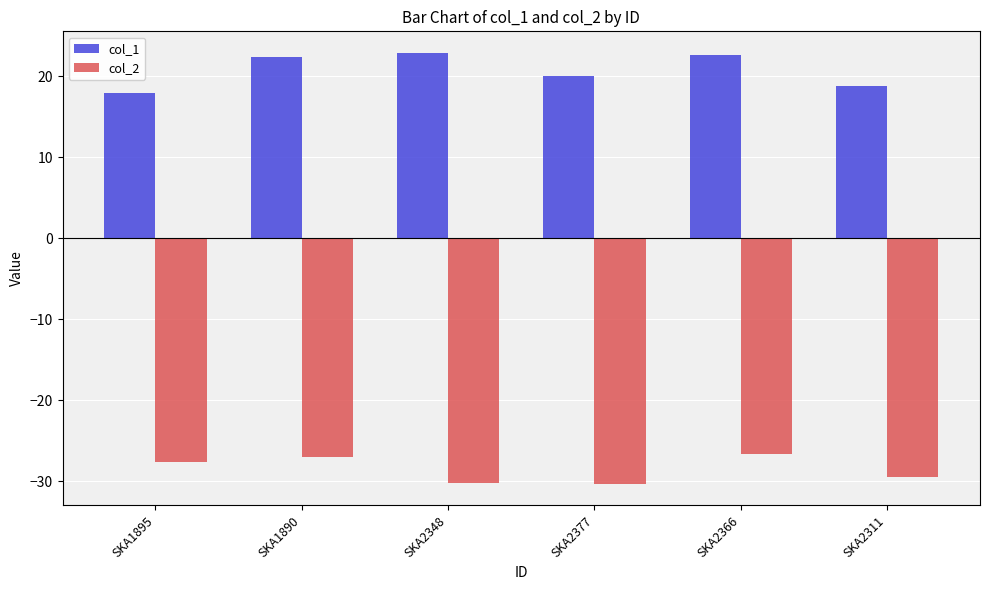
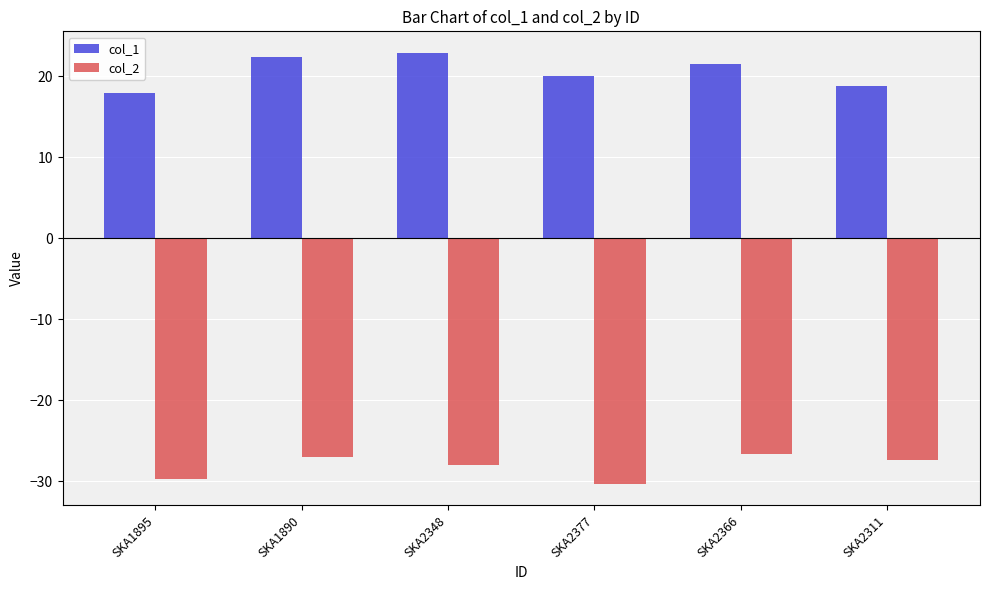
  {
    "col_1": {
      "SKA1895": 18,
      "SKA1890": 22,
      "SKA2348": 23,
      "SKA2377": 20,
-     "SKA2366": 23,
+     "SKA2366": 22,
      "SKA2311": 19
    },
    "col_2": {
-     "SKA1895": -28,
+     "SKA1895": -30,
      "SKA1890": -27,
-     "SKA2348": -30,
+     "SKA2348": -28,
      "SKA2377": -30,
      "SKA2366": -27,
-     "SKA2311": -30
+     "SKA2311": -27
    }
  }
